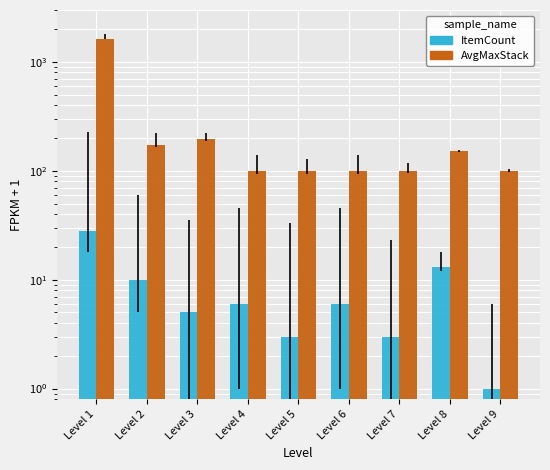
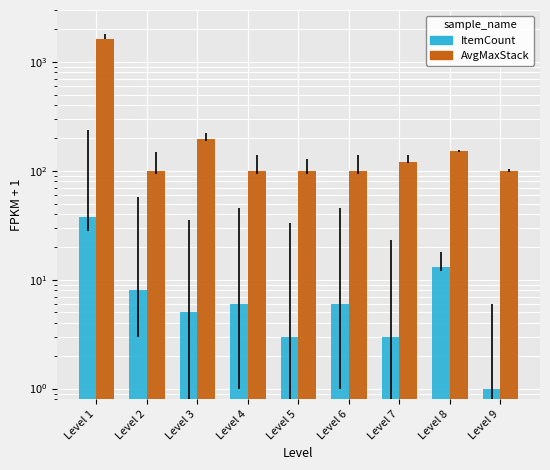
  {
    "ItemCount": {
-     "Level 1": 28,
-     "Level 2": 10,
+     "Level 1": 38,
+     "Level 2": 8,
      "Level 3": 5,
      "Level 4": 6,
      "Level 5": 3,
      "Level 6": 6,
      "Level 7": 3,
      "Level 8": 13,
      "Level 9": 1
    },
    "AvgMaxStack": {
      "Level 1": 1600,
-     "Level 2": 170,
+     "Level 2": 100,
      "Level 3": 190,
      "Level 4": 100,
      "Level 5": 100,
      "Level 6": 100,
-     "Level 7": 100,
+     "Level 7": 120,
      "Level 8": 150,
      "Level 9": 100
    }
  }
